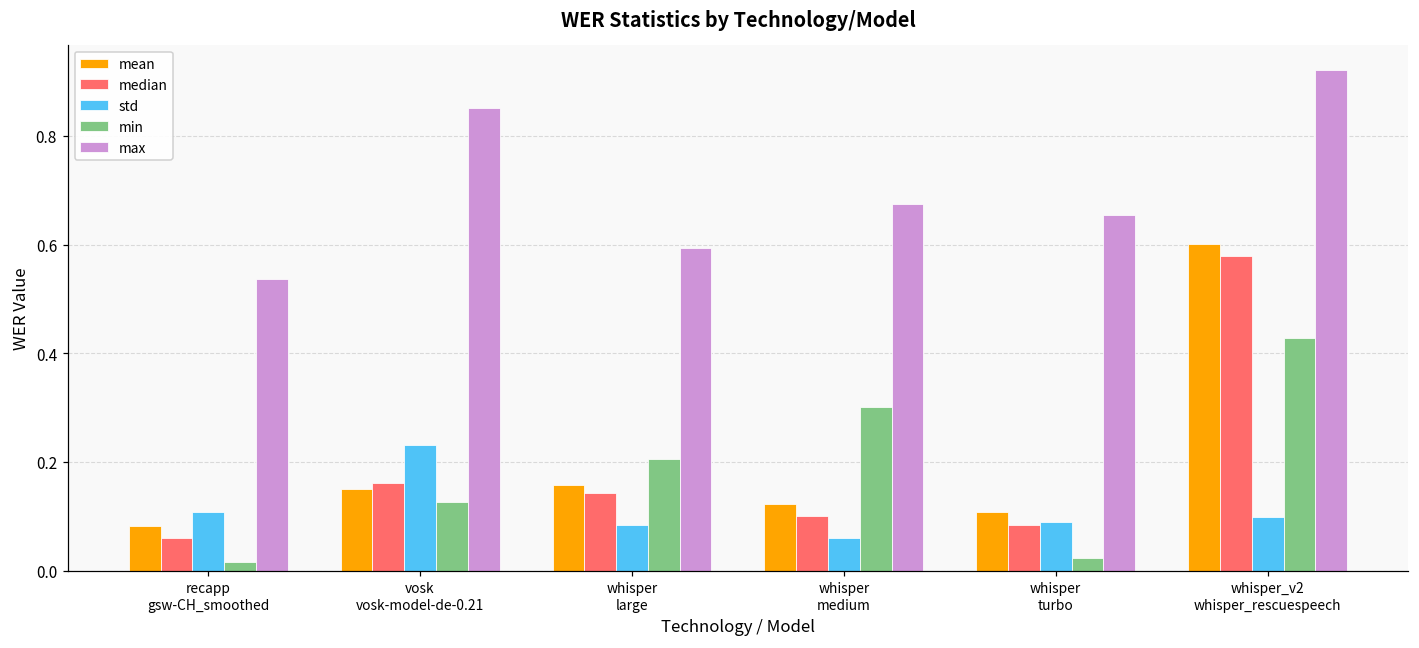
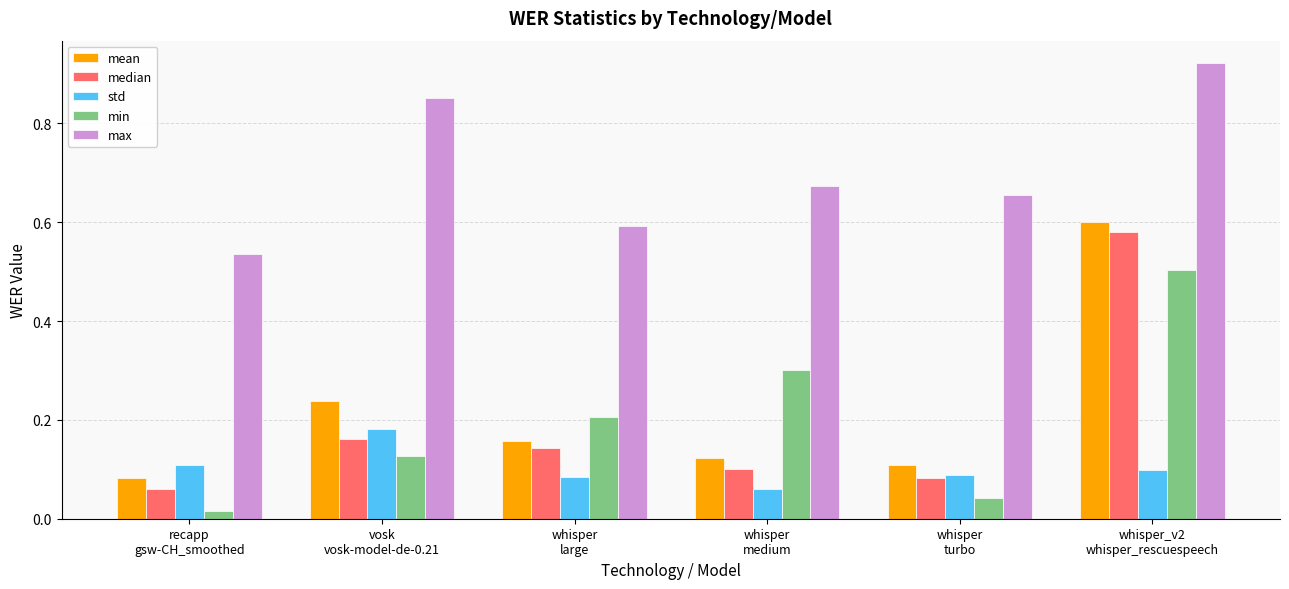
  {
    "mean": {
      "recapp gsw-CH_smoothed": 0.08,
-     "vosk vosk-model-de-0.21": 0.15,
+     "vosk vosk-model-de-0.21": 0.24,
      "whisper large": 0.16,
      "whisper medium": 0.12,
      "whisper turbo": 0.11,
      "whisper_v2 whisper_rescuespeech": 0.60
    },
    "median": {
      "recapp gsw-CH_smoothed": 0.06,
      "vosk vosk-model-de-0.21": 0.16,
      "whisper large": 0.14,
      "whisper medium": 0.10,
      "whisper turbo": 0.08,
      "whisper_v2 whisper_rescuespeech": 0.58
    },
    "std": {
      "recapp gsw-CH_smoothed": 0.11,
-     "vosk vosk-model-de-0.21": 0.23,
+     "vosk vosk-model-de-0.21": 0.18,
      "whisper large": 0.08,
      "whisper medium": 0.06,
      "whisper turbo": 0.09,
      "whisper_v2 whisper_rescuespeech": 0.10
    },
    "min": {
      "recapp gsw-CH_smoothed": 0.02,
      "vosk vosk-model-de-0.21": 0.13,
      "whisper large": 0.21,
      "whisper medium": 0.30,
-     "whisper turbo": 0.02,
-     "whisper_v2 whisper_rescuespeech": 0.43
+     "whisper turbo": 0.04,
+     "whisper_v2 whisper_rescuespeech": 0.50
    },
    "max": {
      "recapp gsw-CH_smoothed": 0.54,
      "vosk vosk-model-de-0.21": 0.85,
      "whisper large": 0.59,
      "whisper medium": 0.67,
      "whisper turbo": 0.66,
      "whisper_v2 whisper_rescuespeech": 0.92
    }
  }
